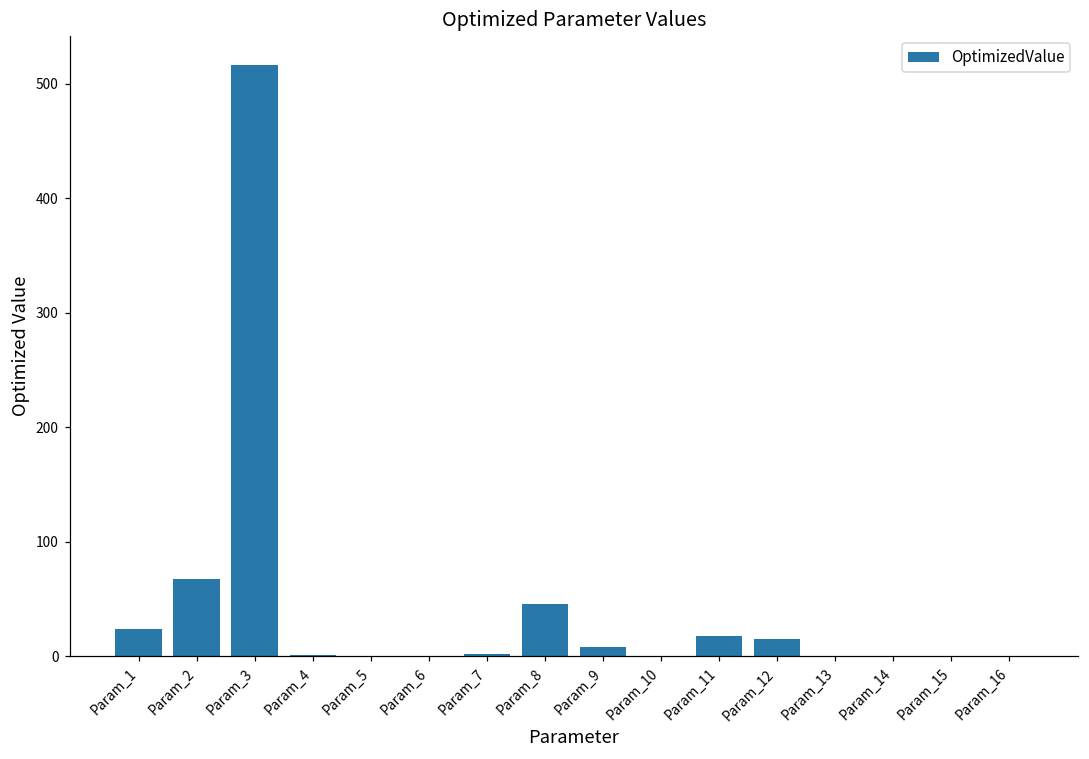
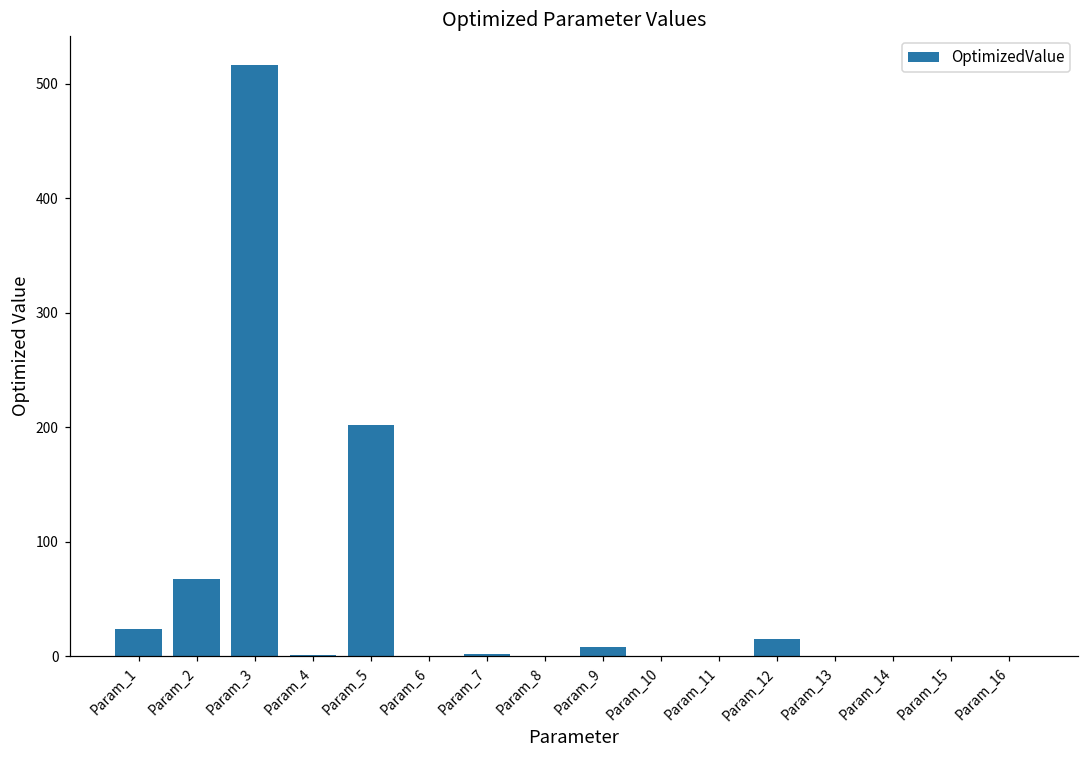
  {
    "Param_1": 24,
    "Param_2": 68,
    "Param_3": 516,
-   "Param_5": 0,
-   "Param_8": 45,
+   "Param_5": 202,
+   "Param_8": 0,
    "Param_9": 8,
-   "Param_11": 18,
+   "Param_11": 0,
    "Param_12": 15
  }
